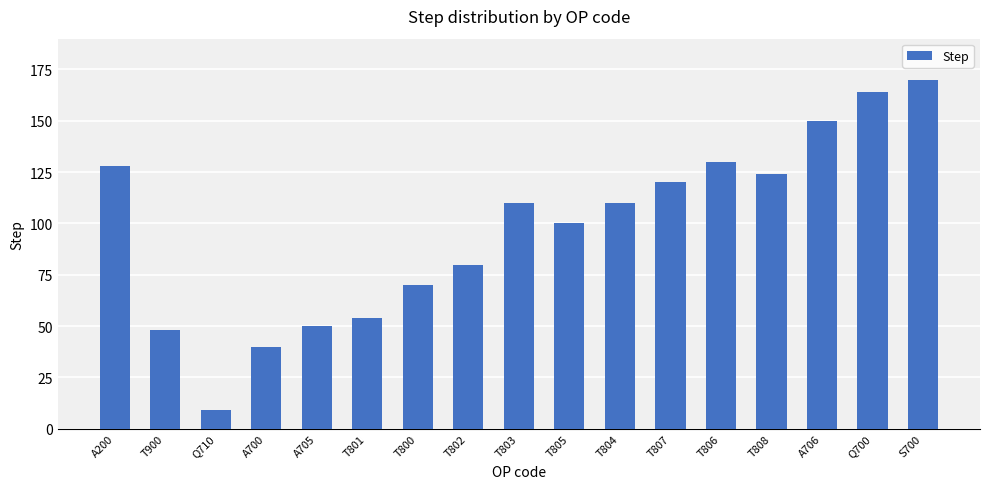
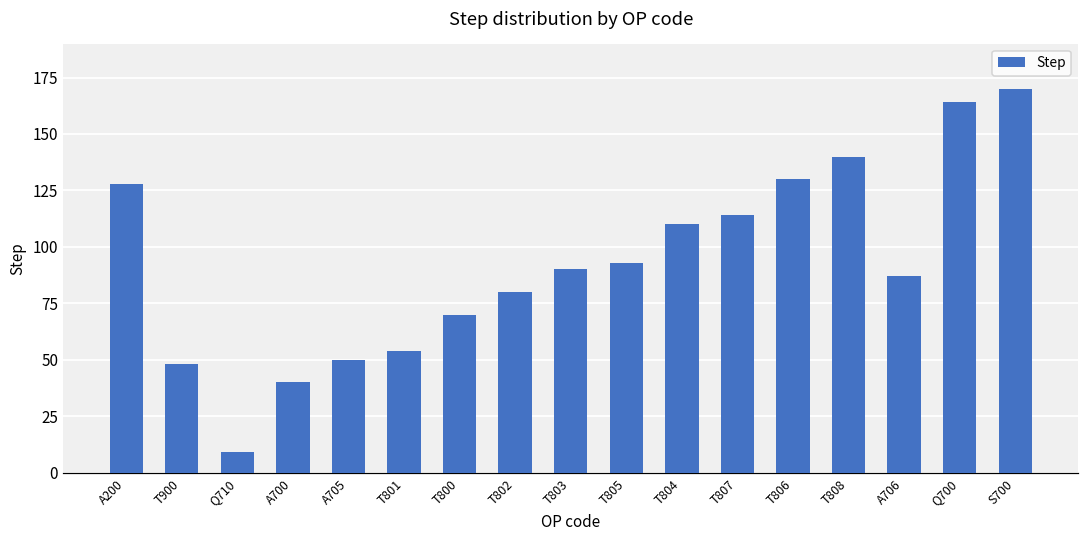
  {
    "A200": 128,
    "T900": 48,
    "Q710": 9,
    "A700": 40,
    "A705": 50,
    "T801": 54,
    "T800": 70,
    "T802": 80,
-   "T803": 110,
-   "T805": 100,
+   "T803": 90,
+   "T805": 93,
    "T804": 110,
-   "T807": 120,
+   "T807": 114,
    "T806": 130,
-   "T808": 124,
-   "A706": 150,
+   "T808": 140,
+   "A706": 87,
    "Q700": 164,
    "S700": 170
  }
